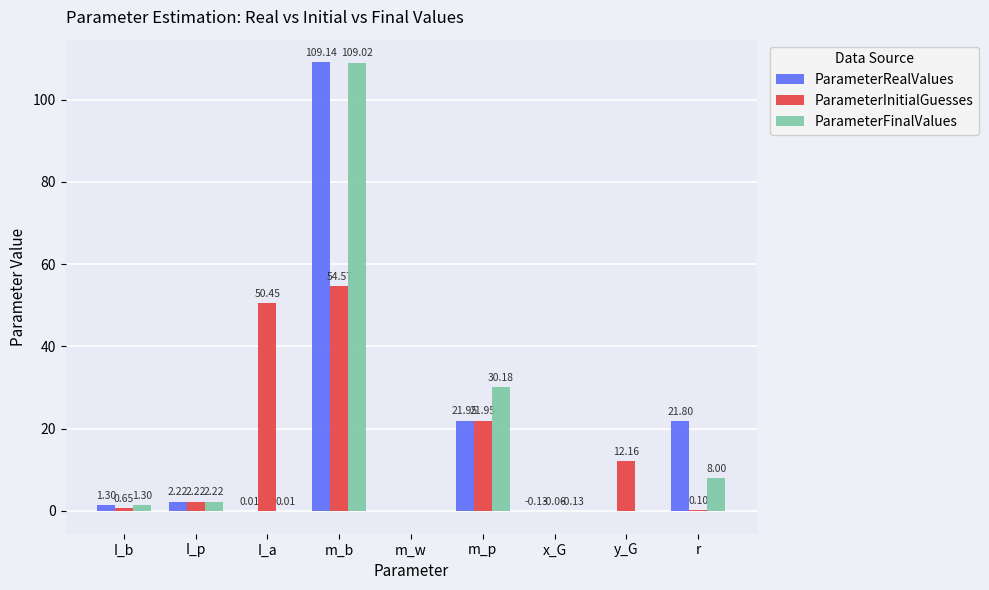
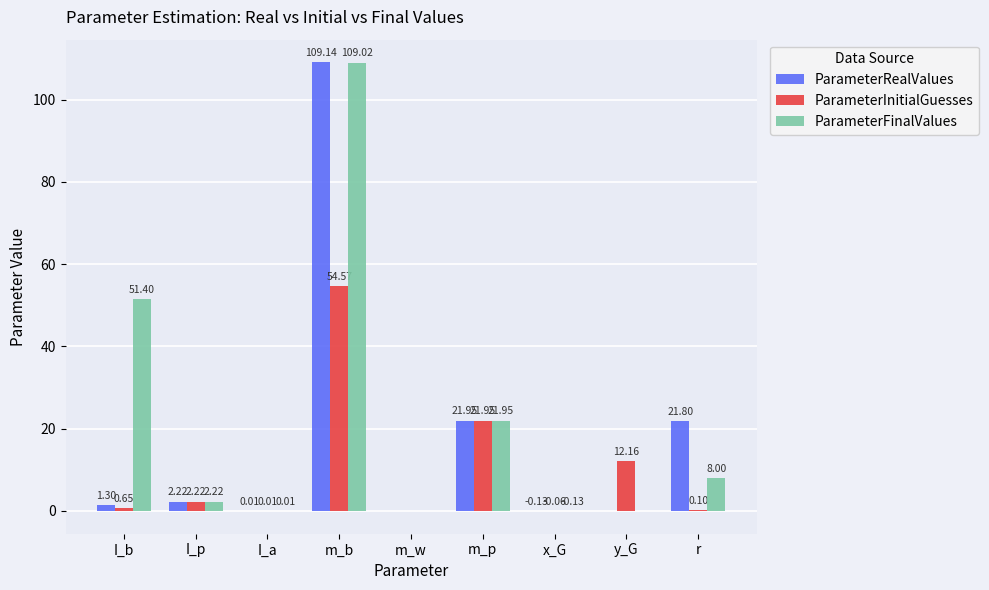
  {
    "ParameterRealValues": {
      "I_b": 1.30,
      "I_p": 2.22,
      "I_a": 0.01,
      "m_b": 109.14,
      "r": 21.80
    },
    "ParameterInitialGuesses": {
      "I_b": 0.65,
      "I_p": 2.22,
-     "I_a": 50.45,
+     "I_a": 0.01,
      "m_b": 54.57,
      "y_G": 12.16,
      "r": 0.10
    },
    "ParameterFinalValues": {
-     "I_b": 1.30,
+     "I_b": 51.40,
      "I_p": 2.22,
      "I_a": 0.01,
      "m_b": 109.02,
-     "m_p": 30.18,
+     "m_p": 21.95,
      "r": 8.00
    }
  }
